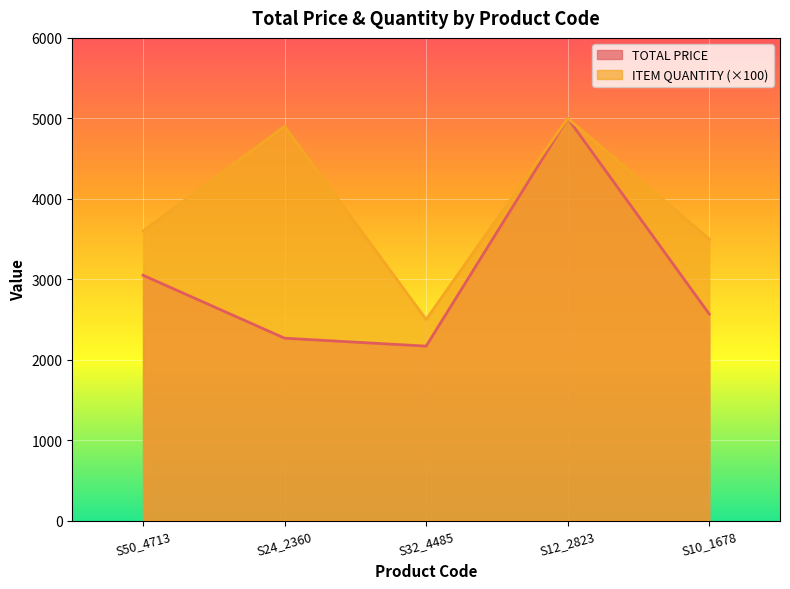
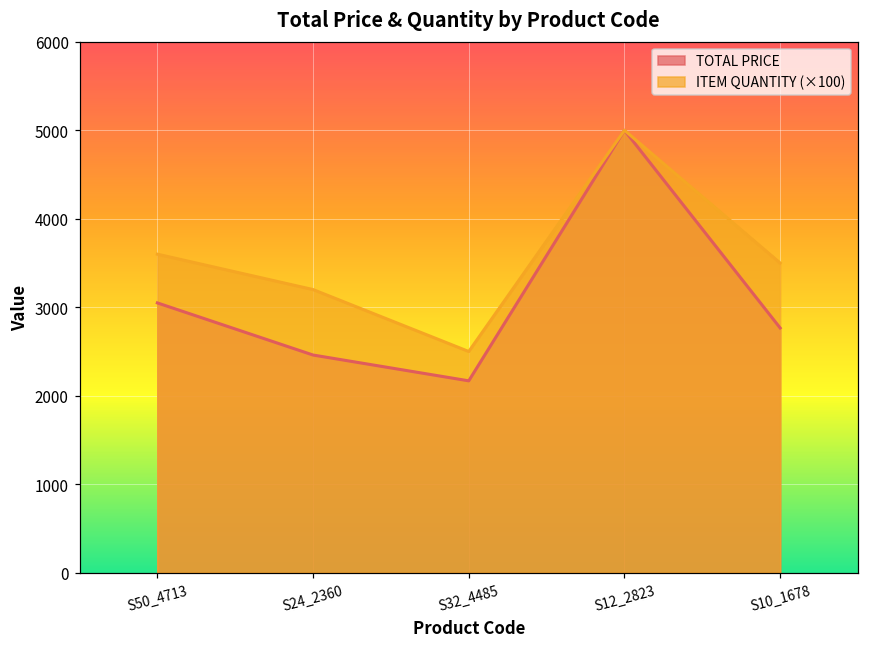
  {
    "TOTAL PRICE": {
      "S50_4713": 3000,
-     "S24_2360": 2300,
+     "S24_2360": 2500,
      "S32_4485": 2200,
-     "S10_1678": 2600
+     "S10_1678": 2800
    },
    "ITEM QUANTITY (×100)": {
      "S50_4713": 3600,
-     "S24_2360": 4900,
+     "S24_2360": 3200,
      "S32_4485": 2500,
      "S10_1678": 3500
    }
  }
